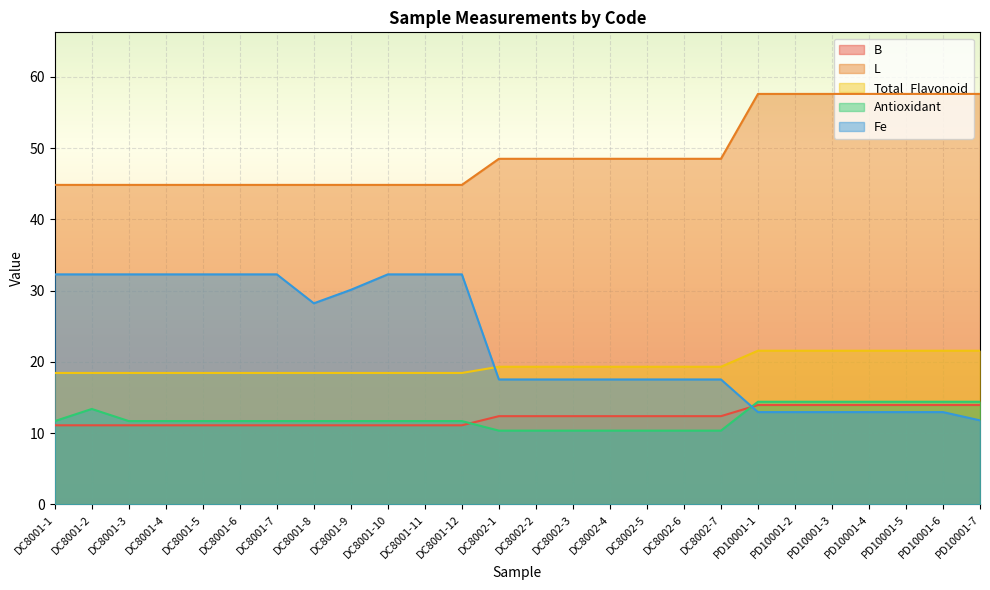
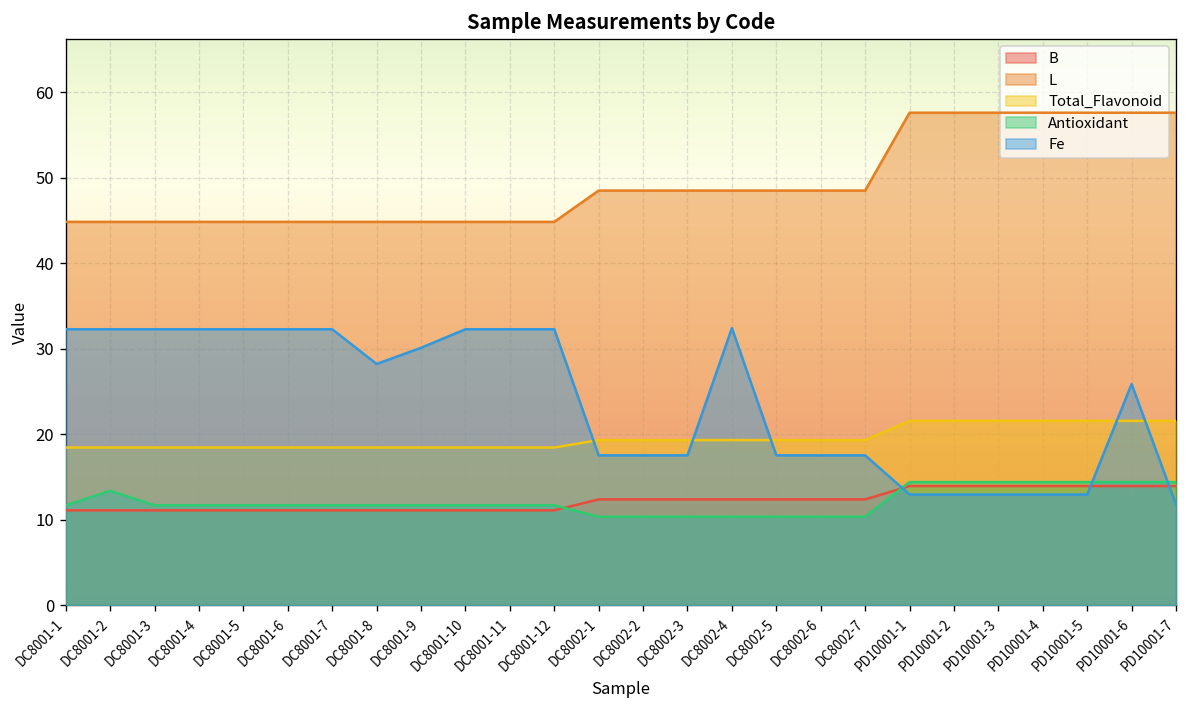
  {
    "Antioxidant": {
      "DC8001-1": 12,
      "DC8001-2": 13,
      "DC8001-3": 12,
      "DC8001-4": 12,
      "DC8001-5": 12,
      "DC8001-6": 12,
      "DC8001-7": 12,
      "DC8001-8": 12,
      "DC8001-9": 12,
      "DC8001-10": 12,
      "DC8001-11": 12,
      "DC8001-12": 12,
      "DC8002-1": 10,
      "DC8002-2": 10,
      "DC8002-3": 10,
      "DC8002-4": 10,
      "DC8002-5": 10,
      "DC8002-6": 10,
      "DC8002-7": 10,
      "PD10001-1": 14,
      "PD10001-2": 14,
      "PD10001-3": 14,
      "PD10001-4": 14,
      "PD10001-5": 14,
      "PD10001-6": 14,
      "PD10001-7": 14
    },
    "Fe": {
      "DC8001-1": 32,
      "DC8001-2": 32,
      "DC8001-3": 32,
      "DC8001-4": 32,
      "DC8001-5": 32,
      "DC8001-6": 32,
      "DC8001-7": 32,
      "DC8001-8": 28,
      "DC8001-9": 30,
      "DC8001-10": 32,
      "DC8001-11": 32,
      "DC8001-12": 32,
      "DC8002-1": 18,
      "DC8002-2": 18,
      "DC8002-3": 18,
-     "DC8002-4": 18,
+     "DC8002-4": 32,
      "DC8002-5": 18,
      "DC8002-6": 18,
      "DC8002-7": 18,
      "PD10001-1": 13,
      "PD10001-2": 13,
      "PD10001-3": 13,
      "PD10001-4": 13,
      "PD10001-5": 13,
-     "PD10001-6": 13,
+     "PD10001-6": 26,
      "PD10001-7": 12
    }
  }
